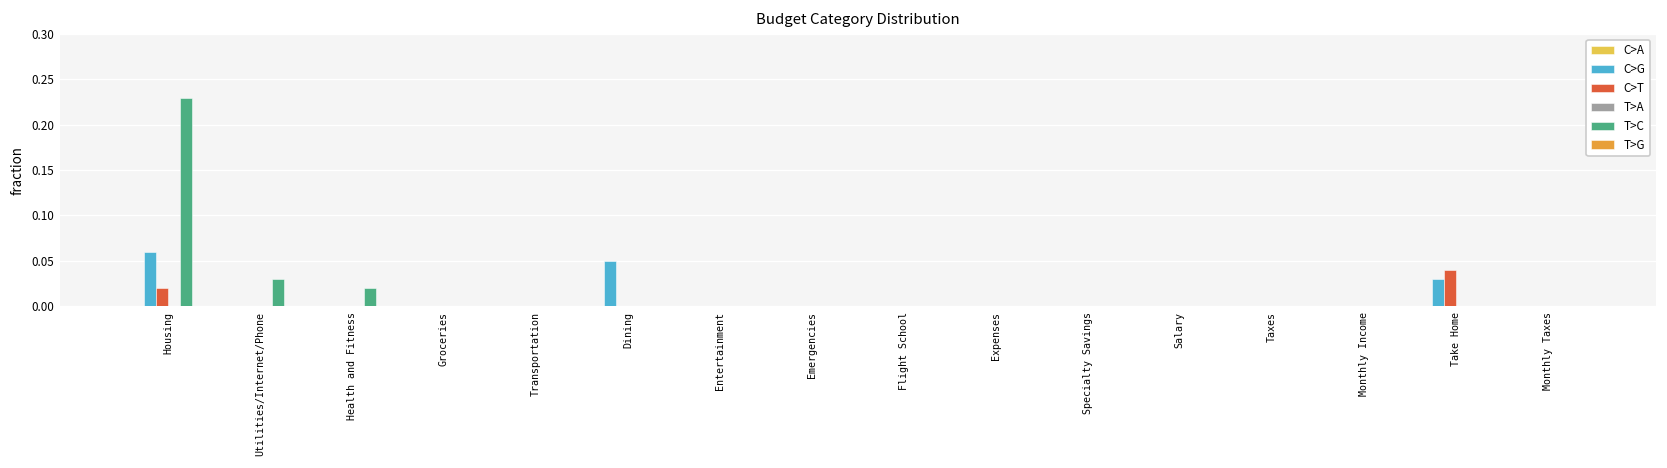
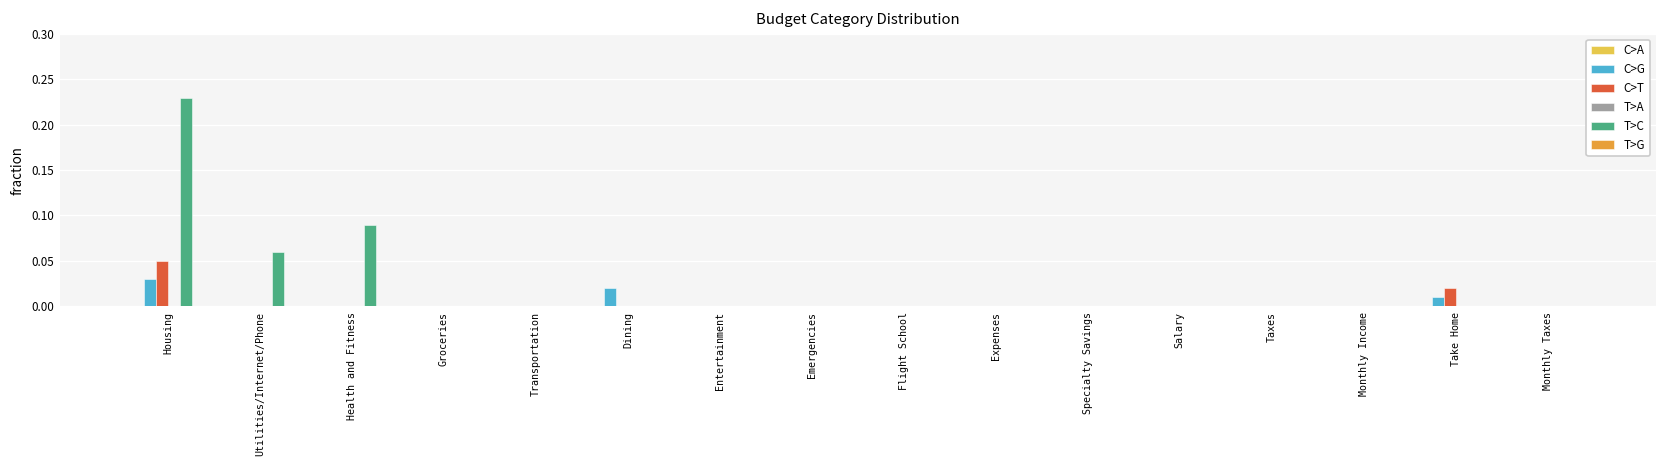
  {
    "C>G": {
-     "Housing": 0.06,
+     "Housing": 0.03,
      "Utilities/Internet/Phone": 0.00,
      "Health and Fitness": 0.00,
      "Groceries": 0.00,
      "Transportation": 0.00,
-     "Dining": 0.05,
+     "Dining": 0.02,
      "Entertainment": 0.00,
      "Emergencies": 0.00,
      "Flight School": 0.00,
      "Expenses": 0.00,
      "Specialty Savings": 0.00,
      "Salary": 0.00,
      "Taxes": 0.00,
      "Monthly Income": 0.00,
-     "Take Home": 0.03,
+     "Take Home": 0.01,
      "Monthly Taxes": 0.00
    },
    "C>T": {
-     "Housing": 0.02,
+     "Housing": 0.05,
      "Utilities/Internet/Phone": 0.00,
      "Health and Fitness": 0.00,
      "Groceries": 0.00,
      "Transportation": 0.00,
      "Dining": 0.00,
      "Entertainment": 0.00,
      "Emergencies": 0.00,
      "Flight School": 0.00,
      "Expenses": 0.00,
      "Specialty Savings": 0.00,
      "Salary": 0.00,
      "Taxes": 0.00,
      "Monthly Income": 0.00,
-     "Take Home": 0.04,
+     "Take Home": 0.02,
      "Monthly Taxes": 0.00
    },
    "T>A": {
      "Housing": 0.00,
      "Utilities/Internet/Phone": 0.00,
      "Health and Fitness": 0.00,
      "Groceries": 0.00,
      "Transportation": 0.00,
      "Dining": 0.00,
      "Entertainment": 0.00,
      "Emergencies": 0.00,
      "Flight School": 0.00,
      "Expenses": 0.00,
      "Specialty Savings": 0.00,
      "Salary": 0.00,
      "Taxes": 0.00,
      "Monthly Income": 0.00,
      "Take Home": 0.00,
      "Monthly Taxes": 0.00
    },
    "T>C": {
      "Housing": 0.23,
-     "Utilities/Internet/Phone": 0.03,
-     "Health and Fitness": 0.02,
+     "Utilities/Internet/Phone": 0.06,
+     "Health and Fitness": 0.09,
      "Groceries": 0.00,
      "Transportation": 0.00,
      "Dining": 0.00,
      "Entertainment": 0.00,
      "Emergencies": 0.00,
      "Flight School": 0.00,
      "Expenses": 0.00,
      "Specialty Savings": 0.00,
      "Salary": 0.00,
      "Taxes": 0.00,
      "Monthly Income": 0.00,
      "Take Home": 0.00,
      "Monthly Taxes": 0.00
    }
  }
